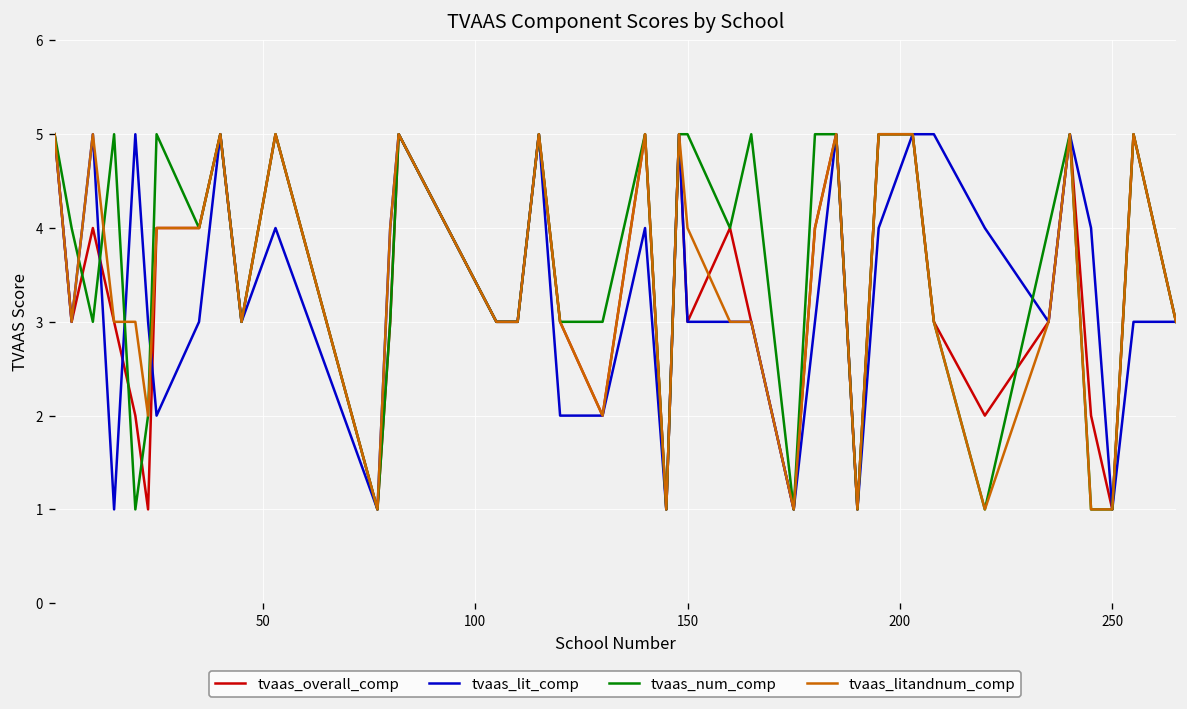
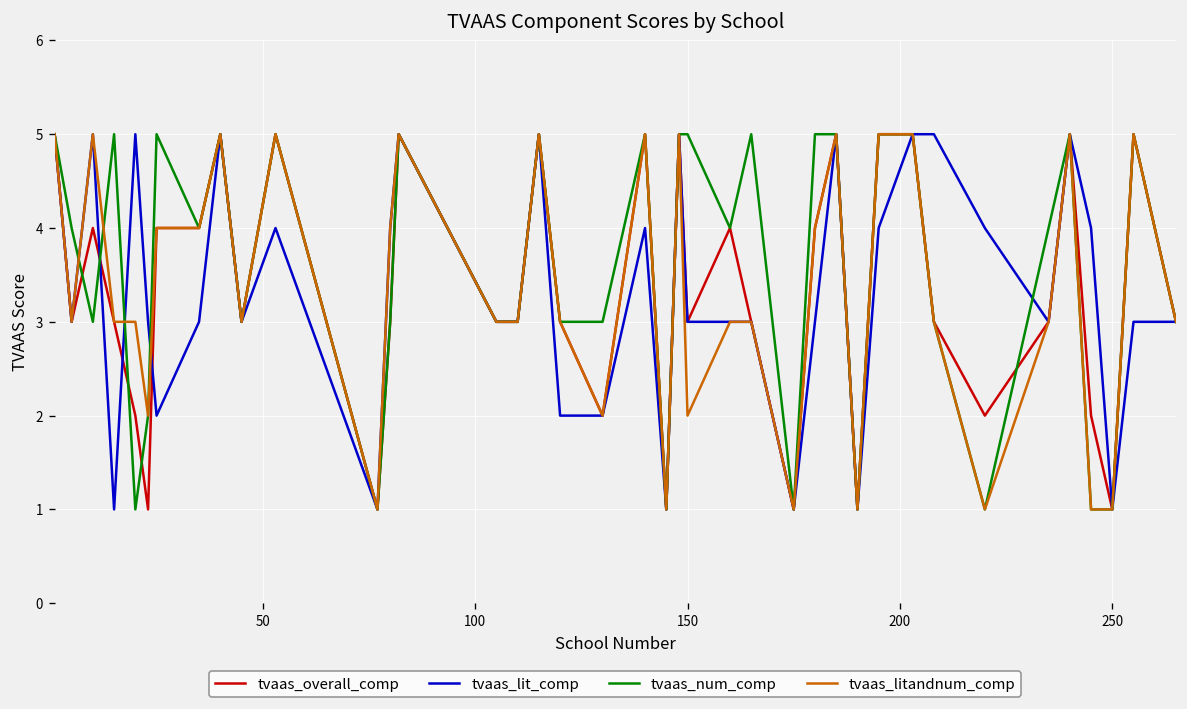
  {
    "tvaas_num_comp": {
      "150": 5
    },
    "tvaas_litandnum_comp": {
-     "150": 4
+     "150": 2
    }
  }
